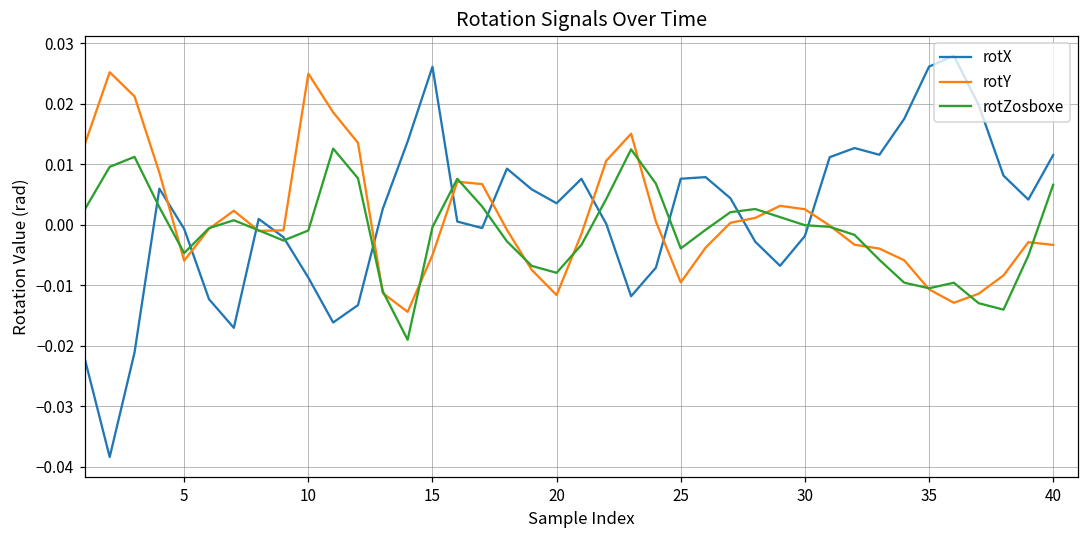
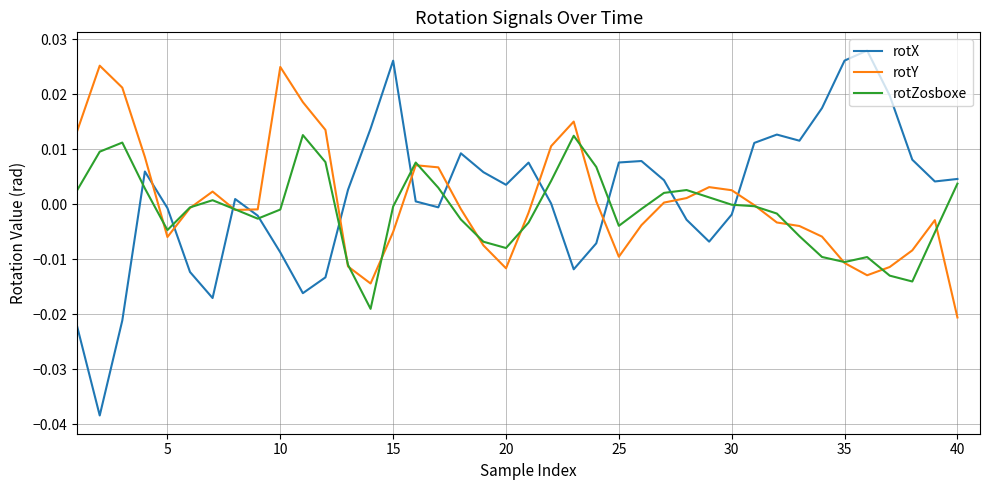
  {
    "rotX": {
      "5": -0.001,
      "10": -0.009,
      "15": 0.026,
      "20": 0.004,
      "25": 0.008,
      "30": -0.002,
      "35": 0.026,
-     "40": 0.012
+     "40": 0.005
    },
    "rotY": {
      "5": -0.006,
      "10": 0.025,
      "15": -0.005,
      "20": -0.012,
      "25": -0.010,
      "30": 0.003,
-     "40": -0.003
+     "40": -0.021
    },
    "rotZosboxe": {
      "5": -0.005,
      "10": -0.001,
      "15": 0.000,
      "20": -0.008,
      "25": -0.004,
      "30": 0.000,
-     "40": 0.007
+     "40": 0.004
    }
  }
